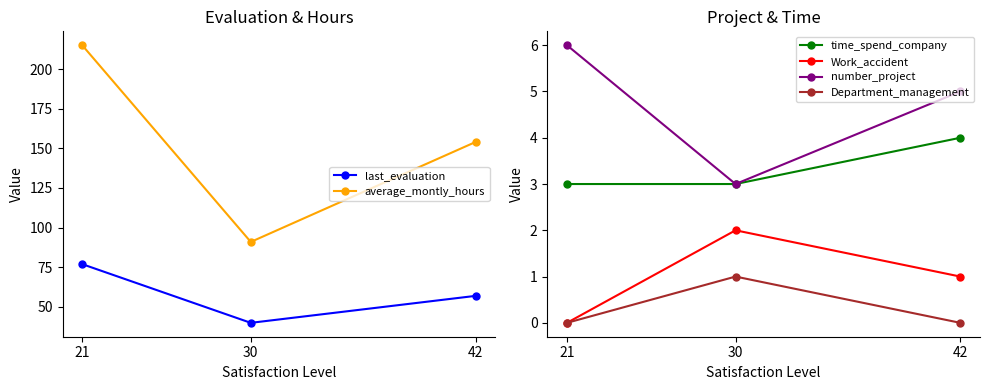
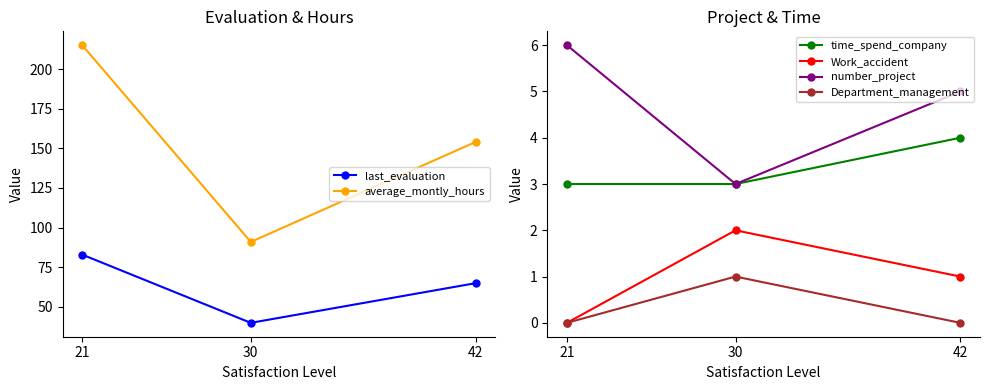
  {
    "Evaluation & Hours": {
      "last_evaluation": {
-       "21": 77,
+       "21": 83,
        "30": 40,
-       "42": 57
+       "42": 65
      },
      "average_montly_hours": {
        "21": 215,
        "30": 91,
        "42": 154
      }
    },
    "Project & Time": {
      "time_spend_company": {
        "21": 3.0,
        "42": 4.0
      },
      "Work_accident": {
        "30": 2.0,
        "42": 1.0
      },
      "number_project": {
        "21": 6.0
      },
      "Department_management": {
        "30": 1.0,
        "42": 0.0
      }
    }
  }
